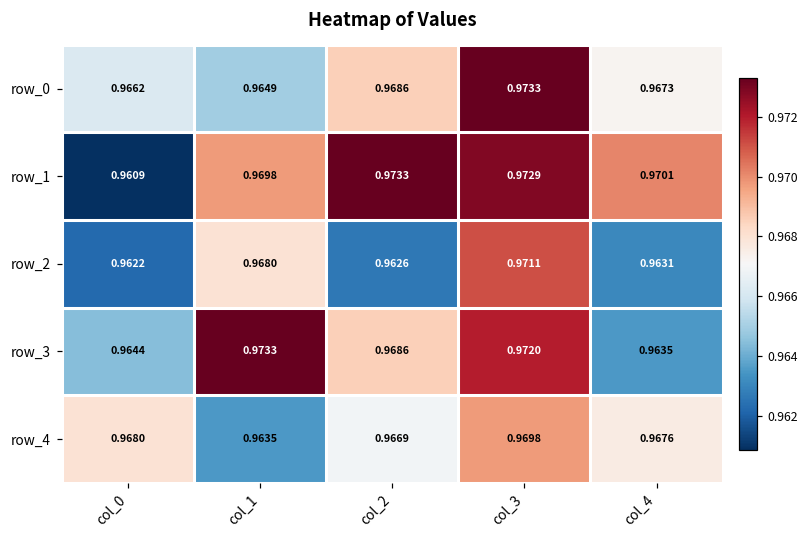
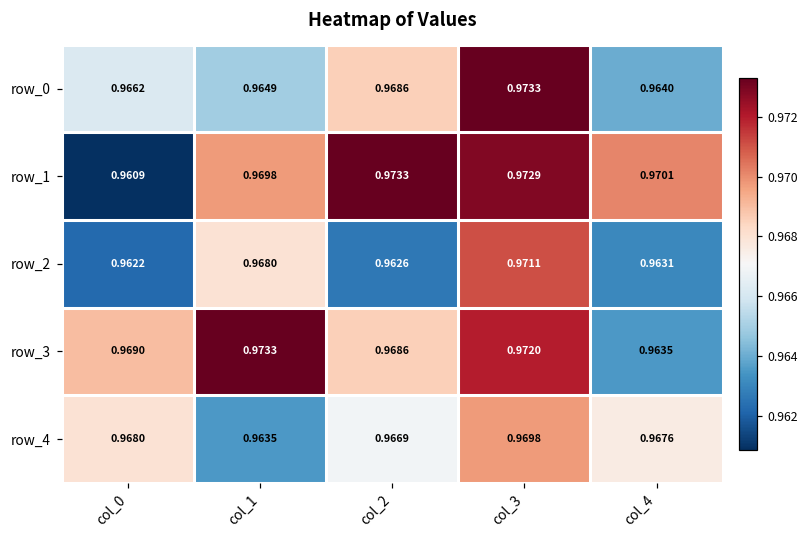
  {
    "row_0": {
      "col_0": 0.9662,
      "col_1": 0.9649,
      "col_2": 0.9686,
      "col_3": 0.9733,
-     "col_4": 0.9673
+     "col_4": 0.9640
    },
    "row_1": {
      "col_0": 0.9609,
      "col_1": 0.9698,
      "col_2": 0.9733,
      "col_3": 0.9729,
      "col_4": 0.9701
    },
    "row_2": {
      "col_0": 0.9622,
      "col_1": 0.9680,
      "col_2": 0.9626,
      "col_3": 0.9711,
      "col_4": 0.9631
    },
    "row_3": {
-     "col_0": 0.9644,
+     "col_0": 0.9690,
      "col_1": 0.9733,
      "col_2": 0.9686,
      "col_3": 0.9720,
      "col_4": 0.9635
    },
    "row_4": {
      "col_0": 0.9680,
      "col_1": 0.9635,
      "col_2": 0.9669,
      "col_3": 0.9698,
      "col_4": 0.9676
    }
  }
